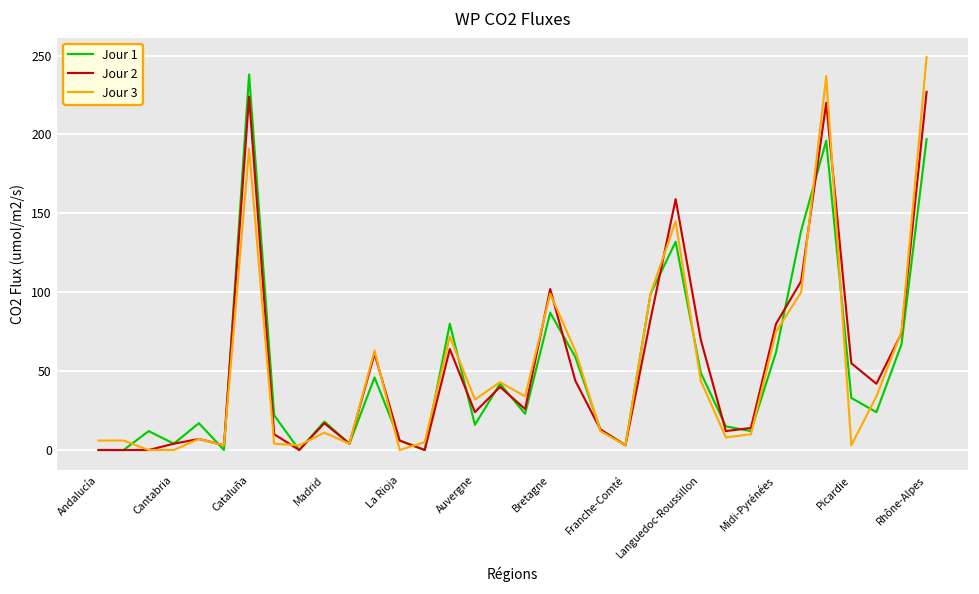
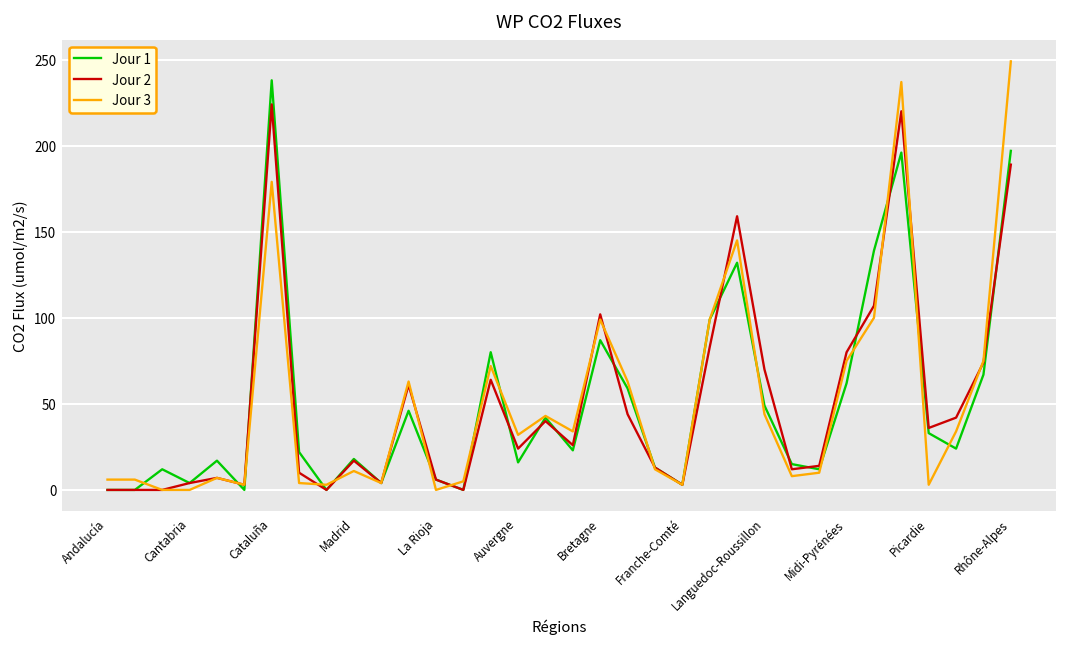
  {
    "Jour 1": {
      "Cataluña": 238,
      "Auvergne": 16,
      "Bretagne": 87,
      "Languedoc-Roussillon": 49,
      "Midi-Pyrénées": 62,
      "Picardie": 33,
      "Rhône-Alpes": 197
    },
    "Jour 2": {
      "Cataluña": 224,
      "Auvergne": 24,
      "Bretagne": 102,
      "Languedoc-Roussillon": 70,
      "Midi-Pyrénées": 80,
-     "Picardie": 55,
-     "Rhône-Alpes": 227
+     "Picardie": 36,
+     "Rhône-Alpes": 189
    },
    "Jour 3": {
      "Andalucía": 6,
      "Cantabria": 0,
-     "Cataluña": 191,
+     "Cataluña": 179,
      "Madrid": 11,
      "La Rioja": 0,
      "Auvergne": 32,
      "Bretagne": 99,
      "Languedoc-Roussillon": 44,
      "Midi-Pyrénées": 75,
      "Picardie": 3,
      "Rhône-Alpes": 249
    }
  }
